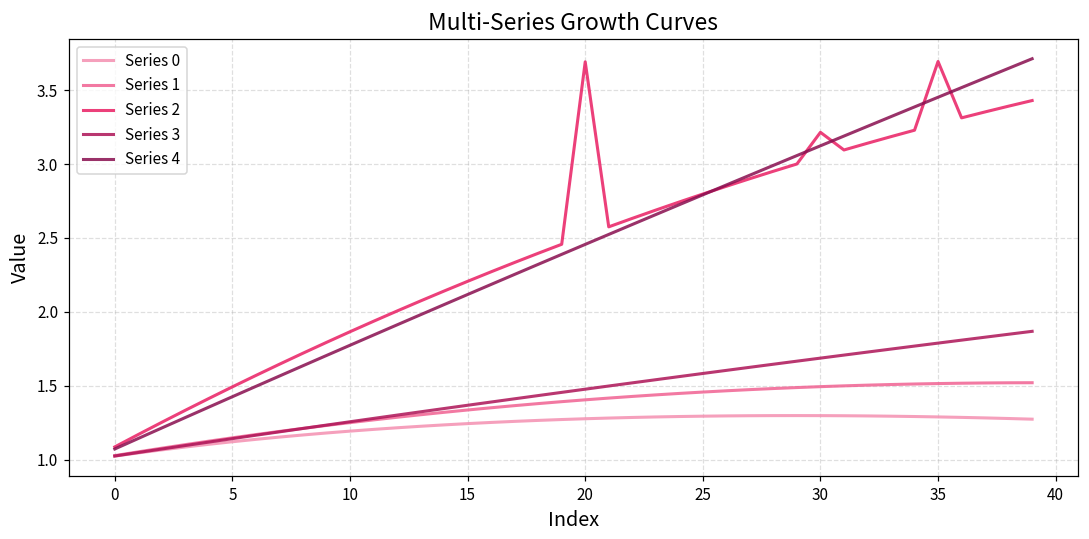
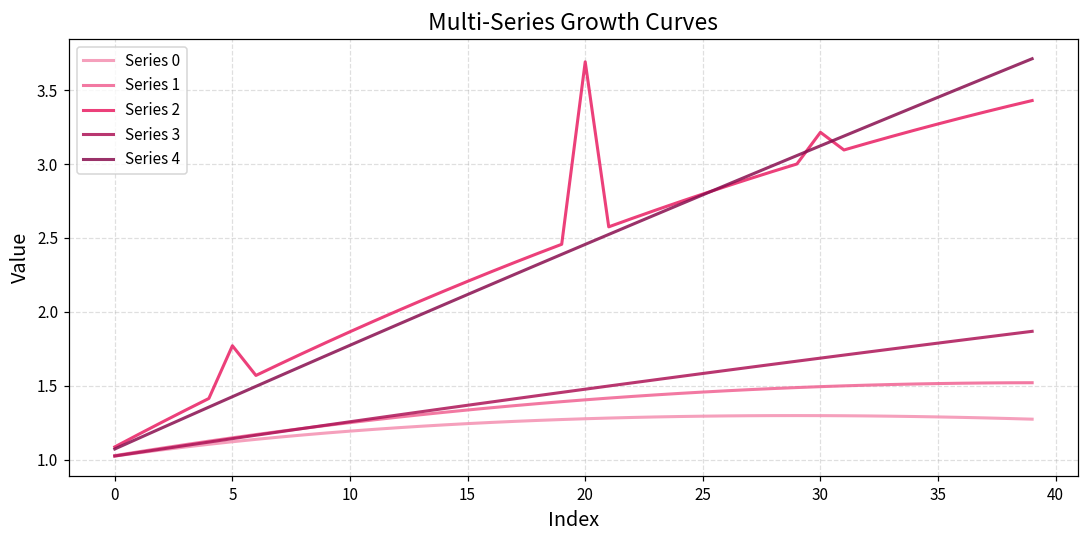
  {
    "Series 2": {
-     "5": 1.49,
+     "5": 1.77,
      "10": 1.87,
      "15": 2.21,
      "20": 3.69,
      "30": 3.22,
-     "35": 3.69
+     "35": 3.27
    }
  }
